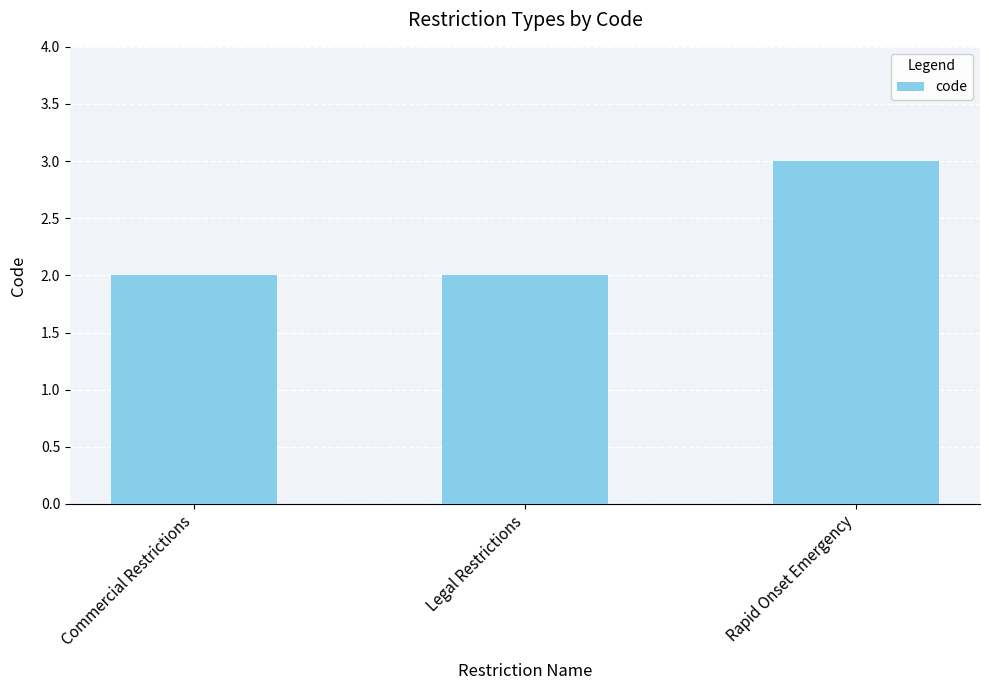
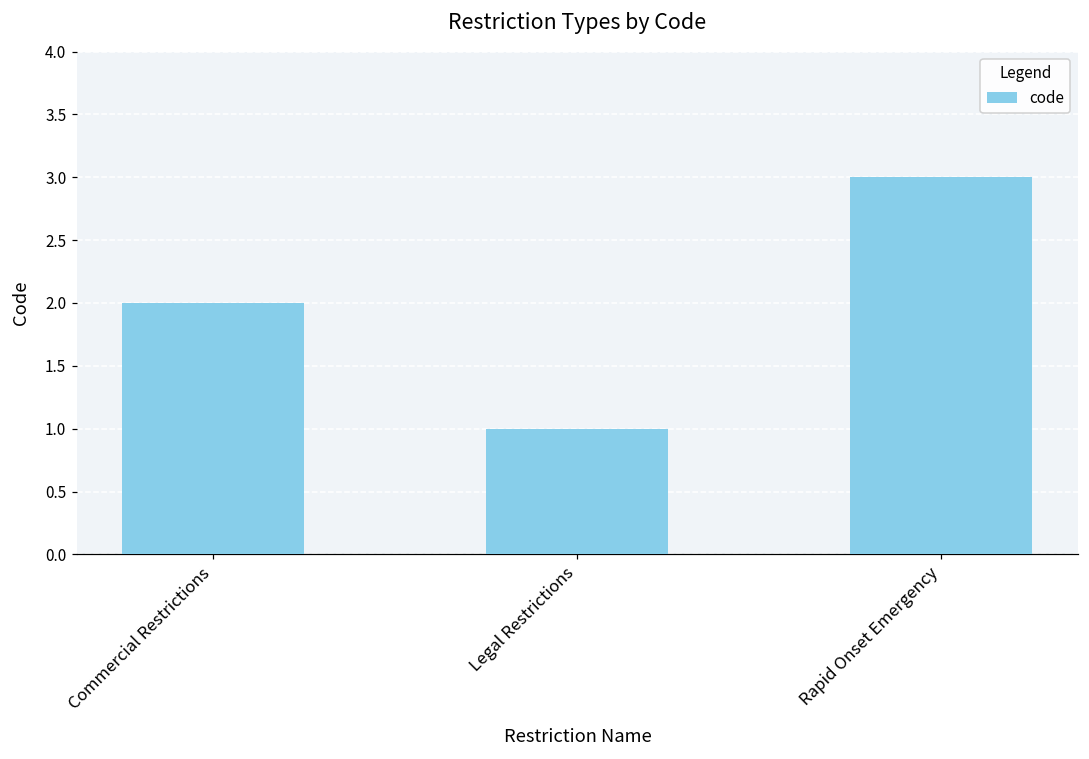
  {
    "Commercial Restrictions": 2,
-   "Legal Restrictions": 2,
+   "Legal Restrictions": 1,
    "Rapid Onset Emergency": 3
  }
